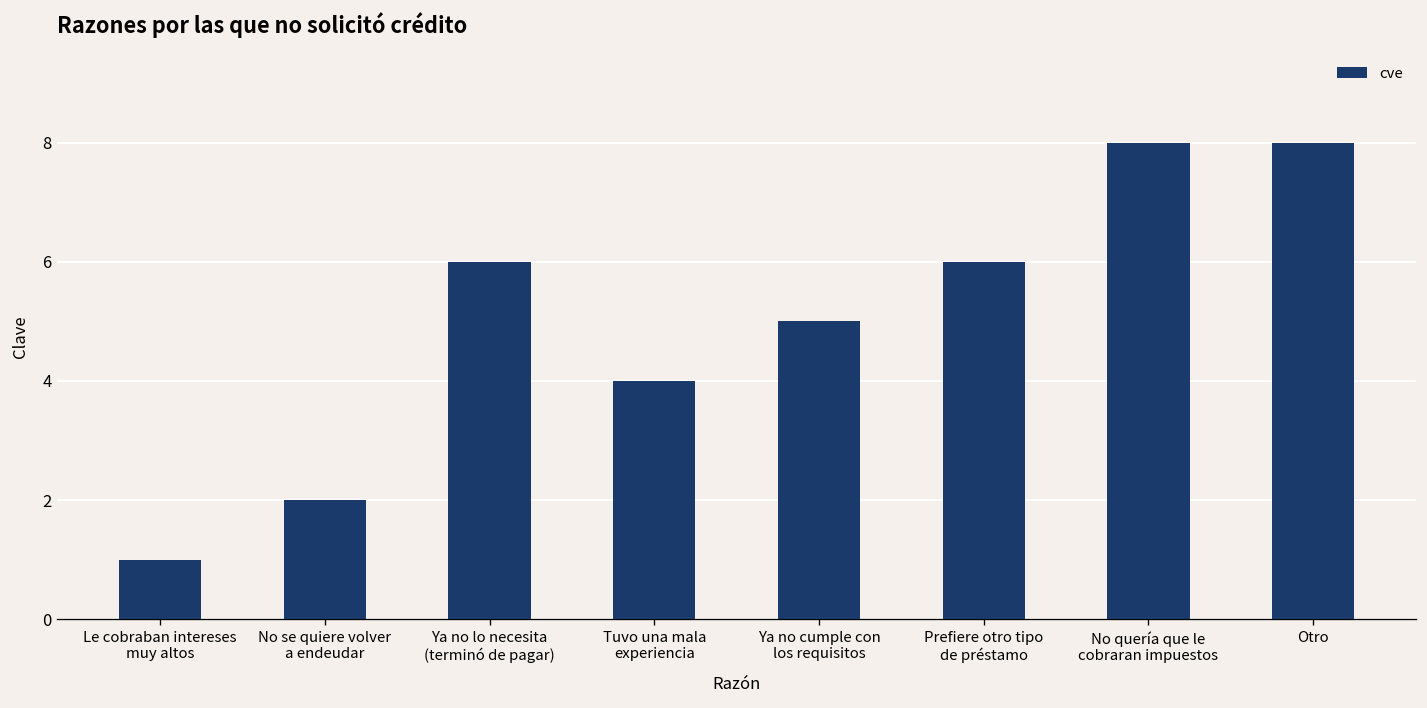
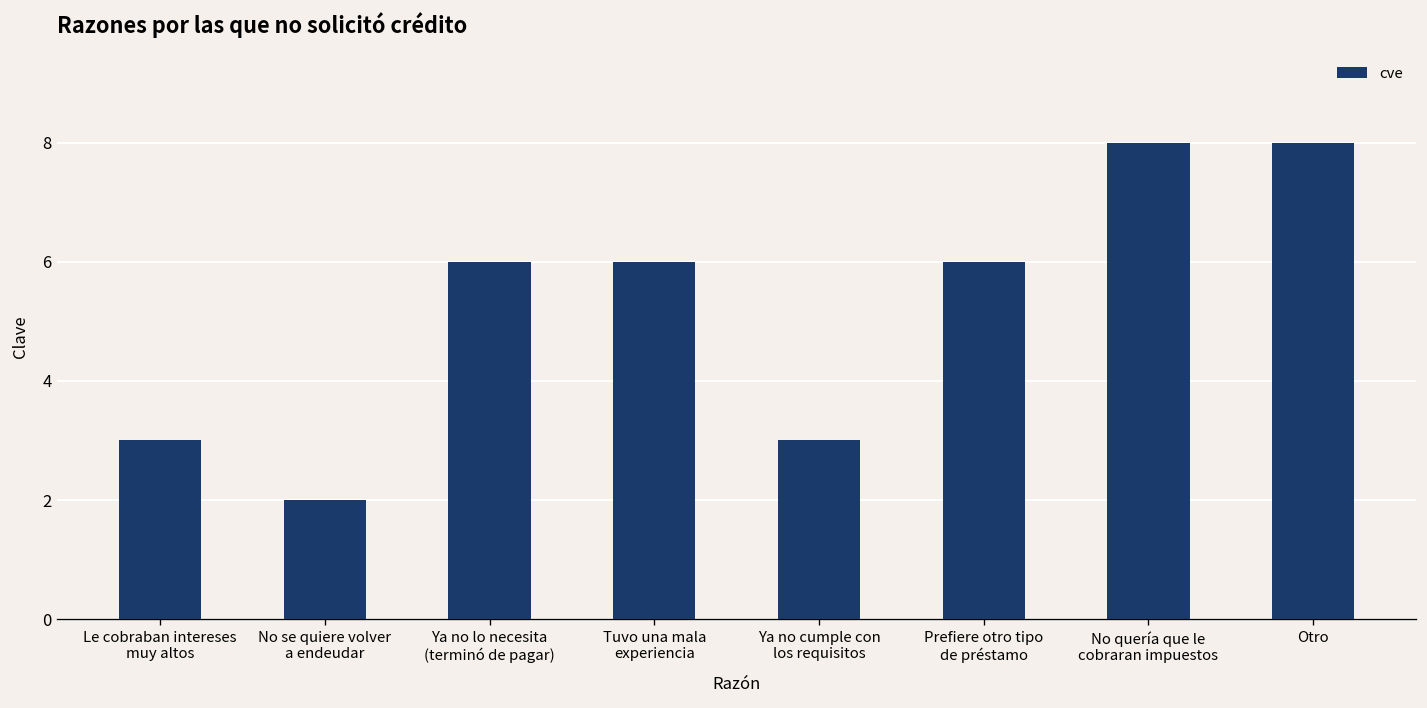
  {
-   "Le cobraban intereses muy altos": 1,
+   "Le cobraban intereses muy altos": 3,
    "No se quiere volver a endeudar": 2,
    "Ya no lo necesita (terminó de pagar)": 6,
-   "Tuvo una mala experiencia": 4,
-   "Ya no cumple con los requisitos": 5,
+   "Tuvo una mala experiencia": 6,
+   "Ya no cumple con los requisitos": 3,
    "Prefiere otro tipo de préstamo": 6,
    "No quería que le cobraran impuestos": 8,
    "Otro": 8
  }
